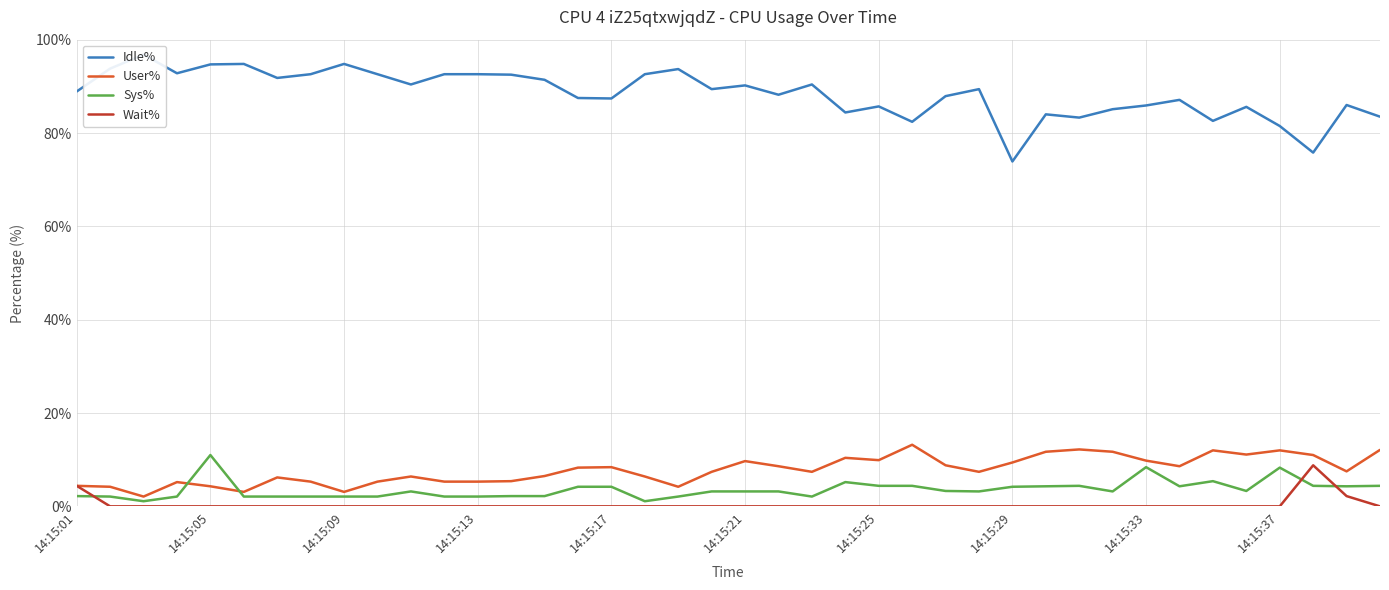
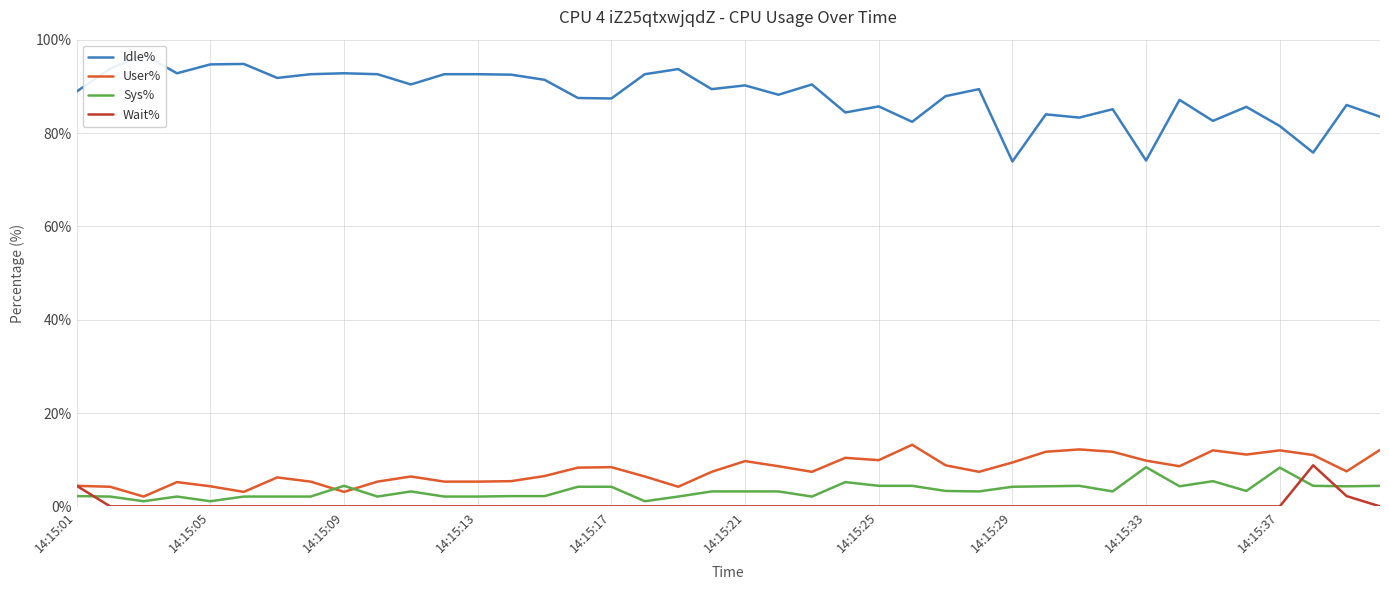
  {
    "Idle%": {
      "14:15:01": "89%",
      "14:15:05": "95%",
-     "14:15:09": "95%",
+     "14:15:09": "93%",
      "14:15:13": "93%",
      "14:15:17": "87%",
      "14:15:21": "90%",
      "14:15:25": "86%",
      "14:15:29": "74%",
-     "14:15:33": "86%",
+     "14:15:33": "74%",
      "14:15:37": "82%"
    },
    "Sys%": {
      "14:15:01": "2%",
-     "14:15:05": "11%",
-     "14:15:09": "2%",
+     "14:15:05": "1%",
+     "14:15:09": "4%",
      "14:15:13": "2%",
      "14:15:17": "4%",
      "14:15:21": "3%",
      "14:15:25": "4%",
      "14:15:29": "4%",
      "14:15:33": "8%",
      "14:15:37": "8%"
    }
  }
